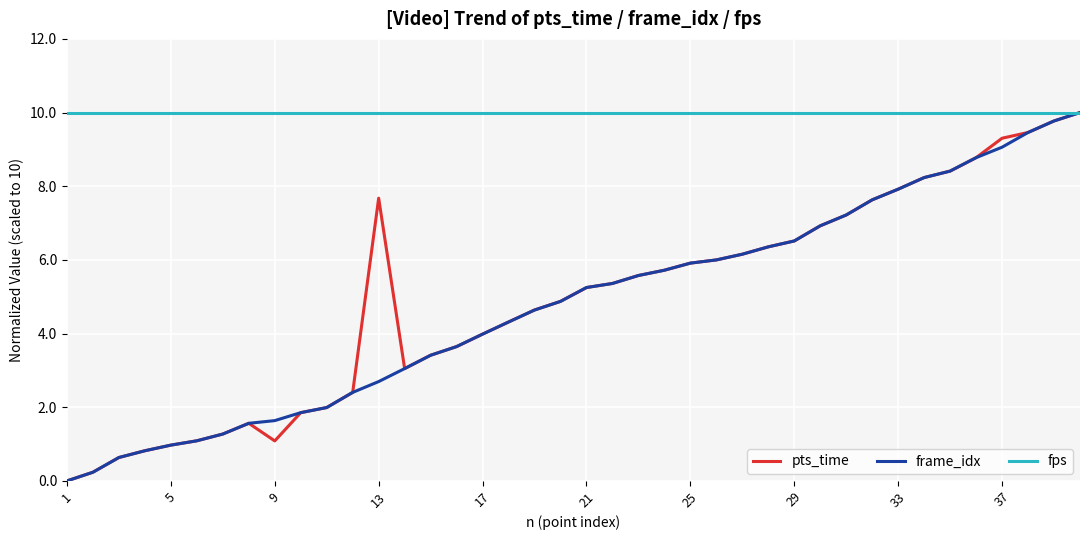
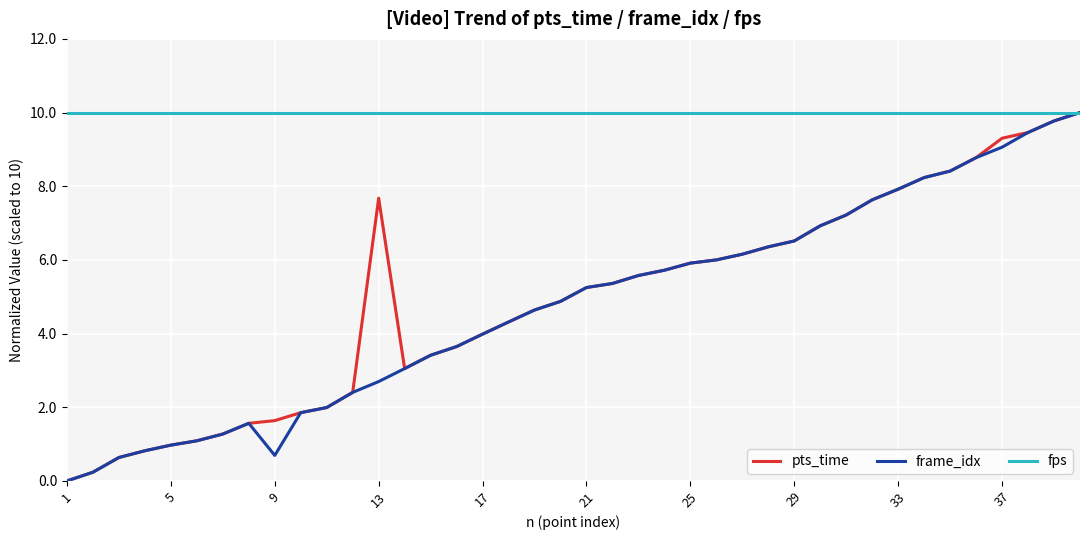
  {
    "pts_time": {
-     "9": 1.1,
+     "9": 1.6,
      "13": 7.7,
      "37": 9.3
    },
    "frame_idx": {
-     "9": 1.6,
+     "9": 0.7,
      "13": 2.7,
      "37": 9.1
    },
    "fps": {
      "1": 10.0,
      "5": 10.0,
      "9": 10.0,
      "13": 10.0,
      "17": 10.0,
      "21": 10.0,
      "25": 10.0,
      "29": 10.0,
      "33": 10.0,
      "37": 10.0
    }
  }
